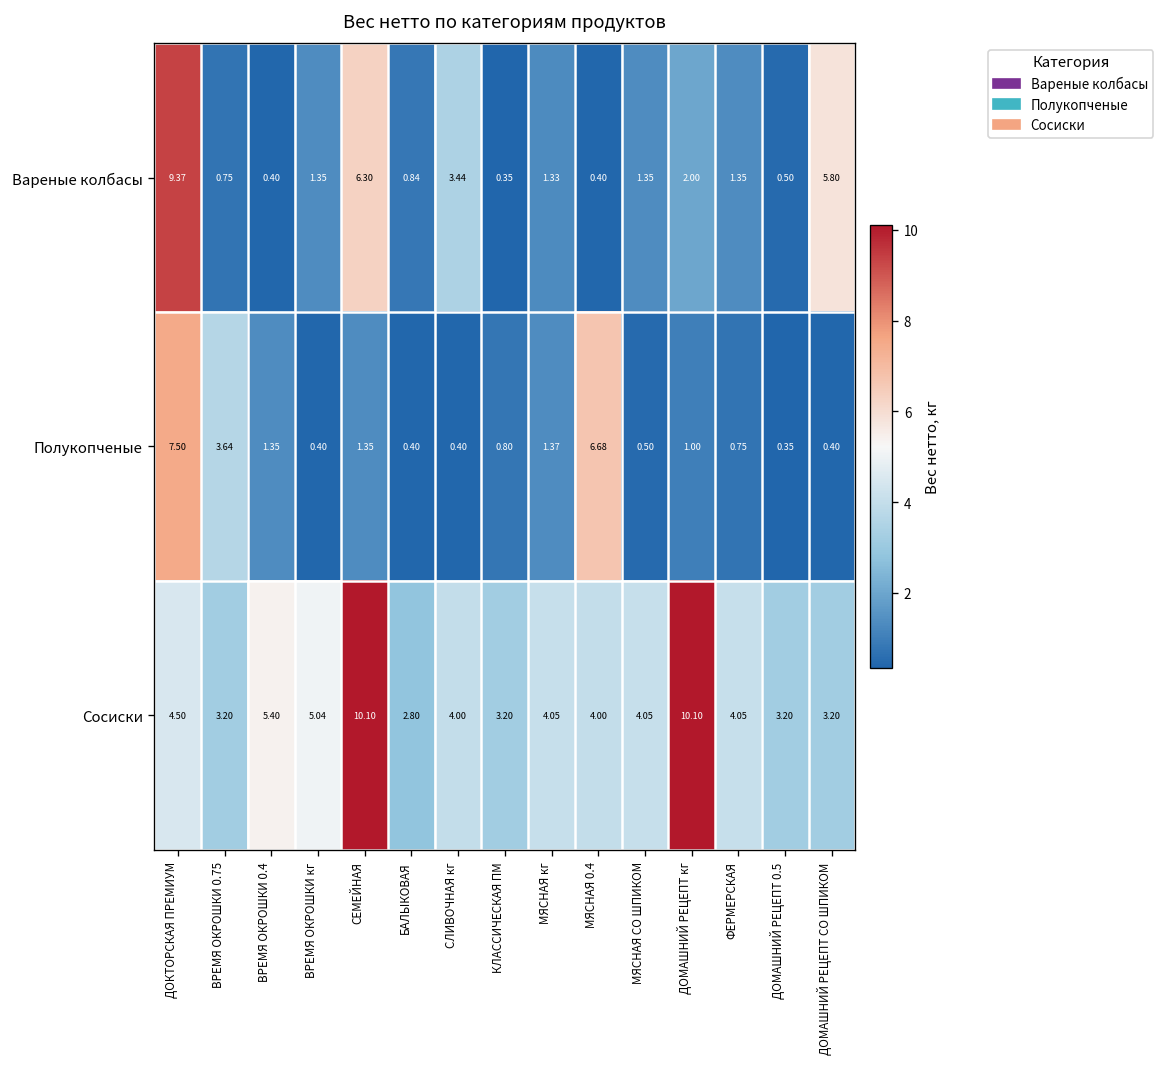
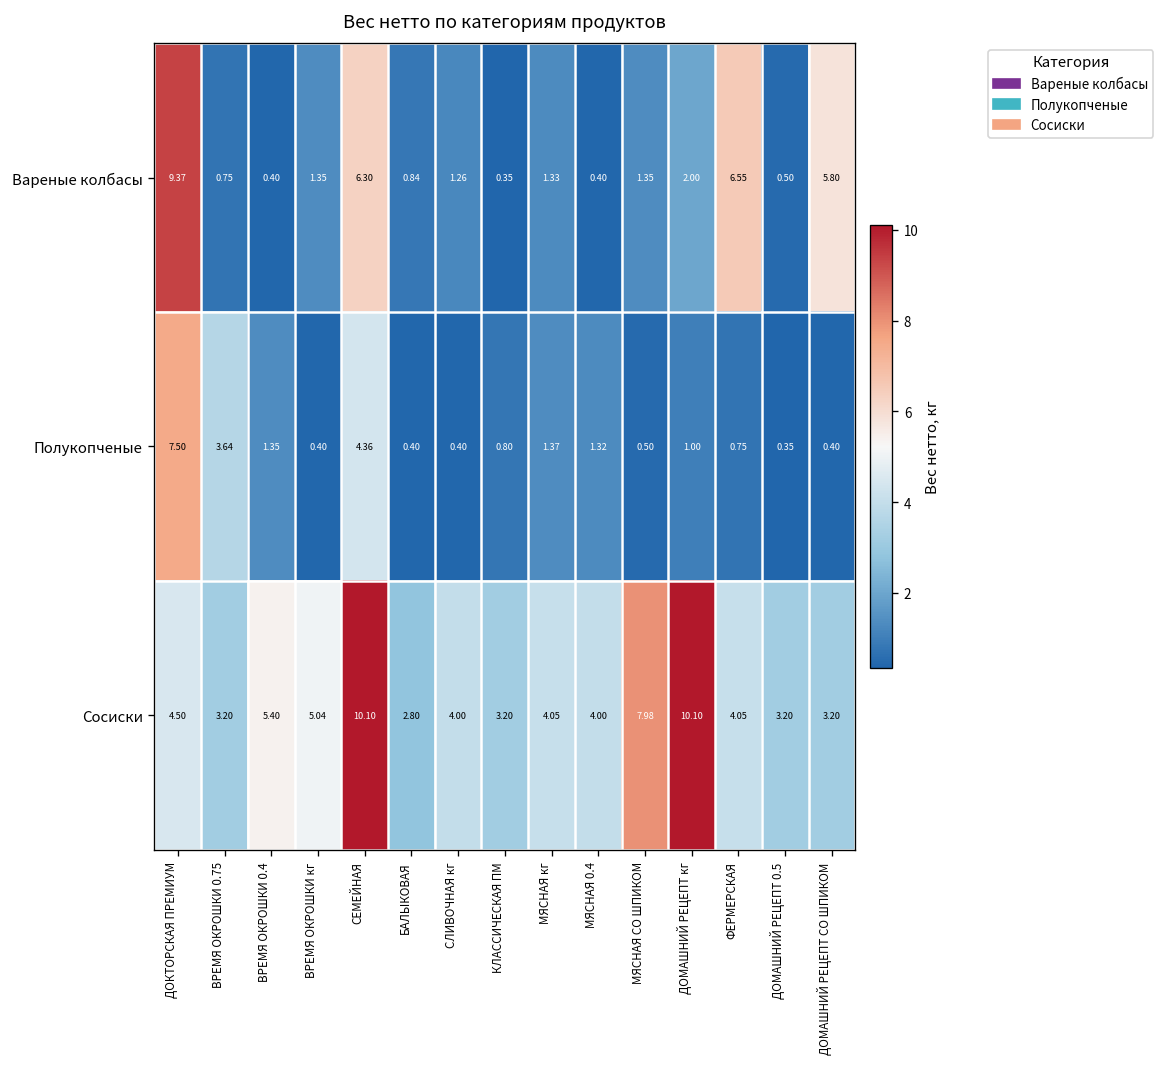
  {
    "Вареные колбасы": {
      "ДОКТОРСКАЯ ПРЕМИУМ": 9.37,
      "ВРЕМЯ ОКРОШКИ 0.75": 0.75,
      "ВРЕМЯ ОКРОШКИ 0.4": 0.40,
      "ВРЕМЯ ОКРОШКИ кг": 1.35,
      "СЕМЕЙНАЯ": 6.30,
      "БАЛЫКОВАЯ": 0.84,
-     "СЛИВОЧНАЯ кг": 3.44,
+     "СЛИВОЧНАЯ кг": 1.26,
      "КЛАССИЧЕСКАЯ ПМ": 0.35,
      "МЯСНАЯ кг": 1.33,
      "МЯСНАЯ 0.4": 0.40,
      "МЯСНАЯ СО ШПИКОМ": 1.35,
      "ДОМАШНИЙ РЕЦЕПТ кг": 2.00,
-     "ФЕРМЕРСКАЯ": 1.35,
+     "ФЕРМЕРСКАЯ": 6.55,
      "ДОМАШНИЙ РЕЦЕПТ 0.5": 0.50,
      "ДОМАШНИЙ РЕЦЕПТ СО ШПИКОМ": 5.80
    },
    "Полукопченые": {
      "ДОКТОРСКАЯ ПРЕМИУМ": 7.50,
      "ВРЕМЯ ОКРОШКИ 0.75": 3.64,
      "ВРЕМЯ ОКРОШКИ 0.4": 1.35,
      "ВРЕМЯ ОКРОШКИ кг": 0.40,
-     "СЕМЕЙНАЯ": 1.35,
+     "СЕМЕЙНАЯ": 4.36,
      "БАЛЫКОВАЯ": 0.40,
      "СЛИВОЧНАЯ кг": 0.40,
      "КЛАССИЧЕСКАЯ ПМ": 0.80,
      "МЯСНАЯ кг": 1.37,
-     "МЯСНАЯ 0.4": 6.68,
+     "МЯСНАЯ 0.4": 1.32,
      "МЯСНАЯ СО ШПИКОМ": 0.50,
      "ДОМАШНИЙ РЕЦЕПТ кг": 1.00,
      "ФЕРМЕРСКАЯ": 0.75,
      "ДОМАШНИЙ РЕЦЕПТ 0.5": 0.35,
      "ДОМАШНИЙ РЕЦЕПТ СО ШПИКОМ": 0.40
    },
    "Сосиски": {
      "ДОКТОРСКАЯ ПРЕМИУМ": 4.50,
      "ВРЕМЯ ОКРОШКИ 0.75": 3.20,
      "ВРЕМЯ ОКРОШКИ 0.4": 5.40,
      "ВРЕМЯ ОКРОШКИ кг": 5.04,
      "СЕМЕЙНАЯ": 10.10,
      "БАЛЫКОВАЯ": 2.80,
      "СЛИВОЧНАЯ кг": 4.00,
      "КЛАССИЧЕСКАЯ ПМ": 3.20,
      "МЯСНАЯ кг": 4.05,
      "МЯСНАЯ 0.4": 4.00,
-     "МЯСНАЯ СО ШПИКОМ": 4.05,
+     "МЯСНАЯ СО ШПИКОМ": 7.98,
      "ДОМАШНИЙ РЕЦЕПТ кг": 10.10,
      "ФЕРМЕРСКАЯ": 4.05,
      "ДОМАШНИЙ РЕЦЕПТ 0.5": 3.20,
      "ДОМАШНИЙ РЕЦЕПТ СО ШПИКОМ": 3.20
    }
  }
